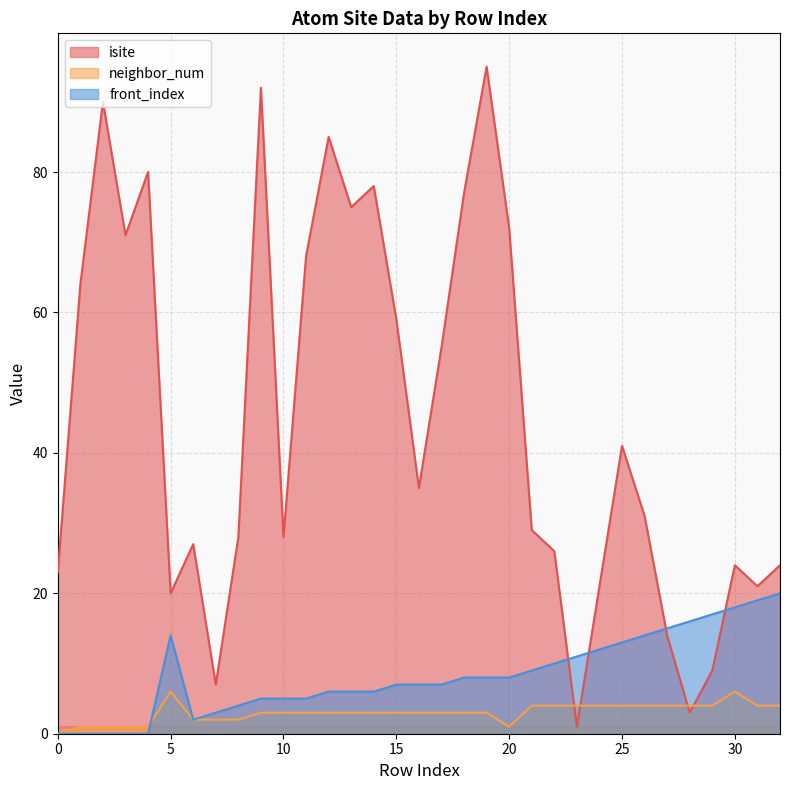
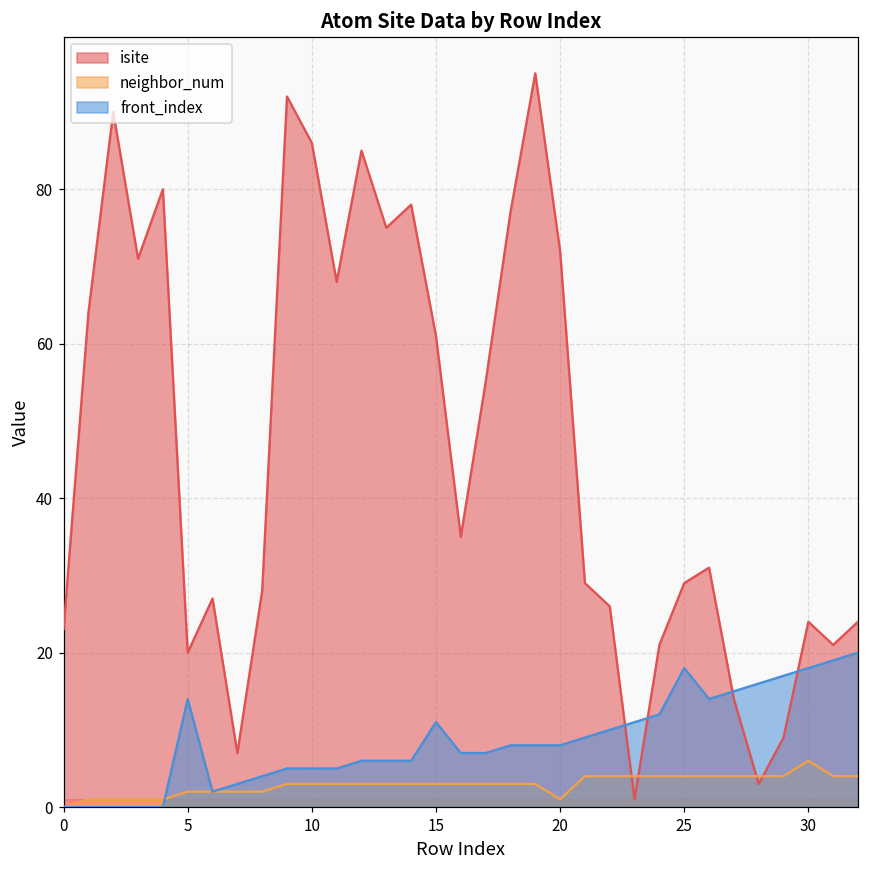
  {
    "isite": {
      "0": 23,
      "5": 20,
-     "10": 28,
-     "15": 59,
+     "10": 86,
+     "15": 61,
      "20": 72,
-     "25": 41,
+     "25": 29,
      "30": 24
    },
    "neighbor_num": {
-     "5": 6,
+     "5": 2,
      "10": 3,
      "15": 3,
      "20": 1,
      "25": 4,
      "30": 6
    },
    "front_index": {
      "5": 14,
      "10": 5,
-     "15": 7,
+     "15": 11,
      "20": 8,
-     "25": 13,
+     "25": 18,
      "30": 18
    }
  }
